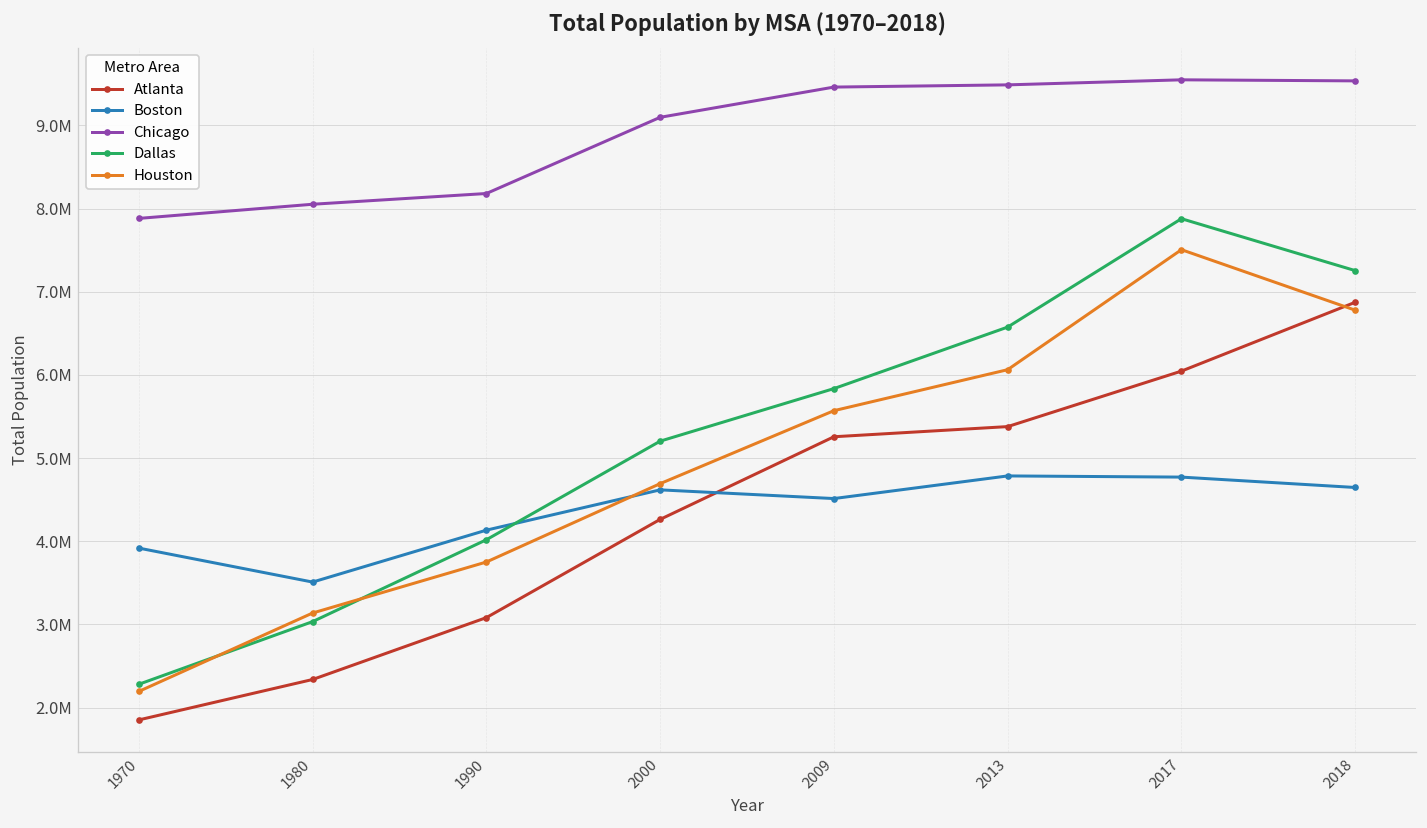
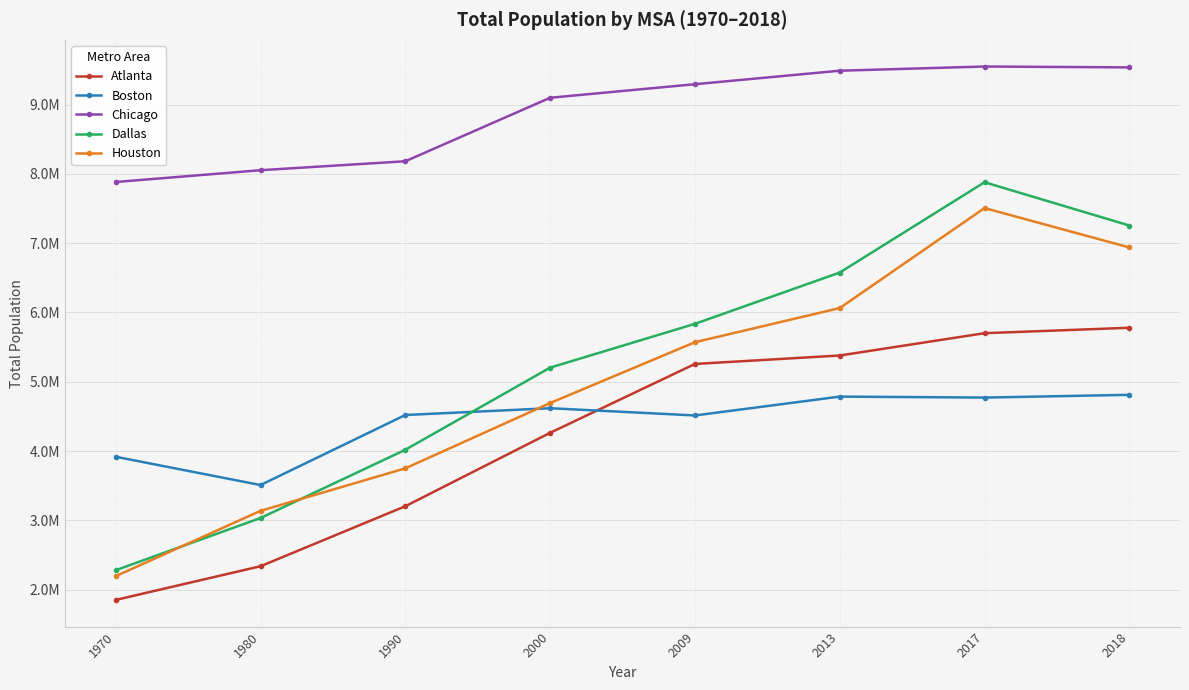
  {
    "Atlanta": {
      "1970": 1900000,
      "1980": 2300000,
-     "1990": 3100000,
+     "1990": 3200000,
      "2000": 4300000,
      "2009": 5300000,
      "2013": 5400000,
-     "2017": 6000000,
-     "2018": 6900000
+     "2017": 5700000,
+     "2018": 5800000
    },
    "Boston": {
      "1970": 3900000,
      "1980": 3500000,
-     "1990": 4100000,
+     "1990": 4500000,
      "2000": 4600000,
      "2009": 4500000,
      "2013": 4800000,
      "2017": 4800000,
-     "2018": 4600000
+     "2018": 4800000
    },
    "Chicago": {
      "1970": 7900000,
      "1980": 8100000,
      "1990": 8200000,
      "2000": 9100000,
-     "2009": 9500000,
+     "2009": 9300000,
      "2013": 9500000,
      "2017": 9500000,
      "2018": 9500000
    },
    "Dallas": {
      "1970": 2300000,
      "1980": 3000000,
      "1990": 4000000,
      "2000": 5200000,
      "2009": 5800000,
      "2013": 6600000,
      "2017": 7900000,
      "2018": 7300000
    },
    "Houston": {
      "1970": 2200000,
      "1980": 3100000,
      "1990": 3800000,
      "2000": 4700000,
      "2009": 5600000,
      "2013": 6100000,
      "2017": 7500000,
-     "2018": 6800000
+     "2018": 6900000
    }
  }
